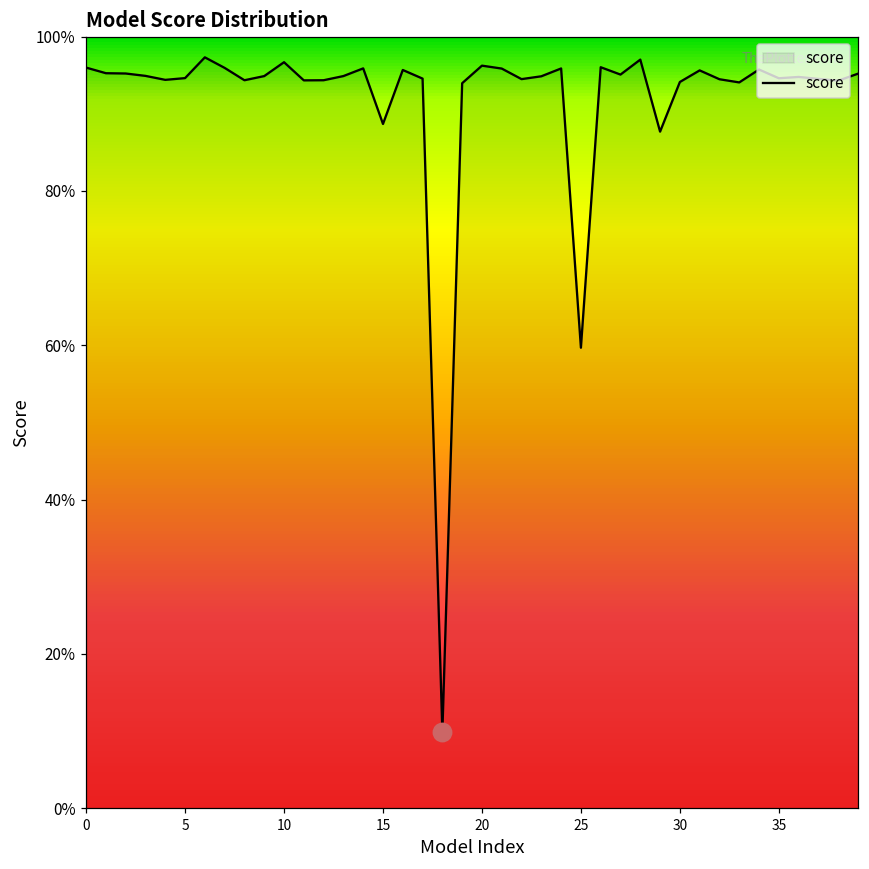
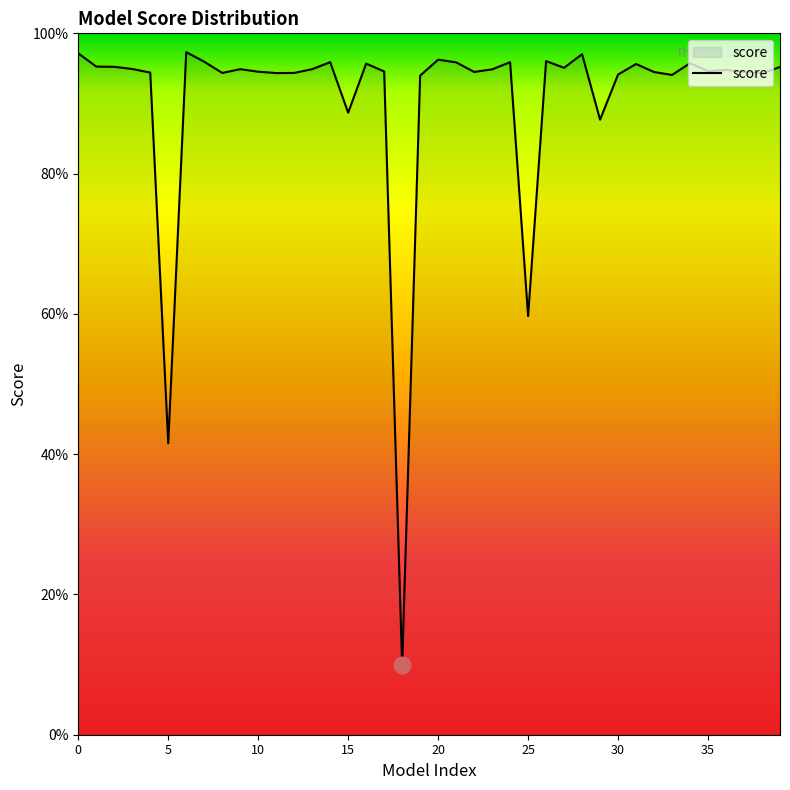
  {
    "score": {
-     "0": "96%",
-     "5": "95%",
-     "10": "97%",
+     "0": "97%",
+     "5": "42%",
+     "10": "95%",
      "15": "89%",
      "20": "96%",
      "25": "60%",
      "30": "94%"
    }
  }
